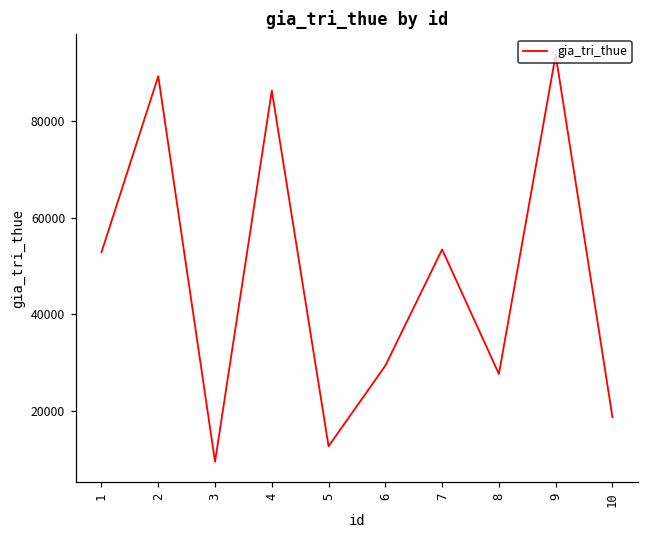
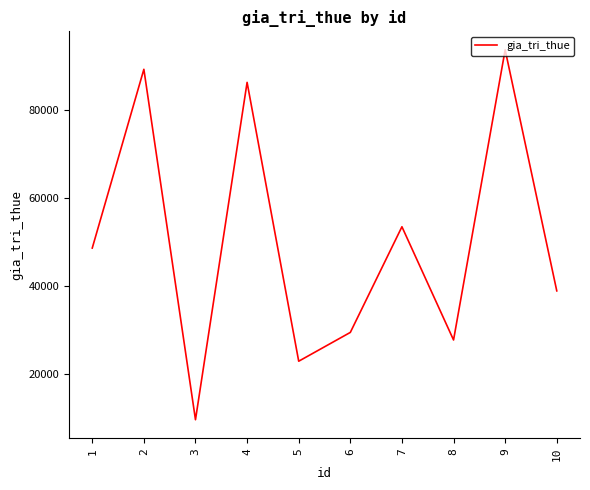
  {
-   "1": 53000,
+   "1": 49000,
    "2": 89000,
    "3": 10000,
    "4": 86000,
-   "5": 13000,
+   "5": 23000,
    "6": 29000,
    "7": 53000,
    "8": 28000,
-   "10": 19000
+   "10": 39000
  }
